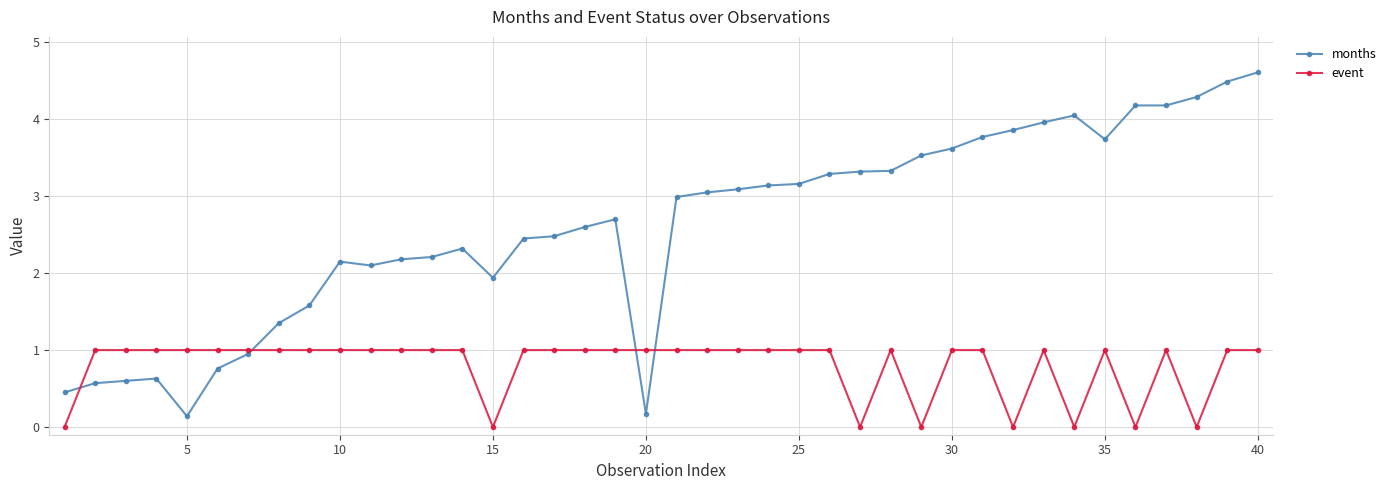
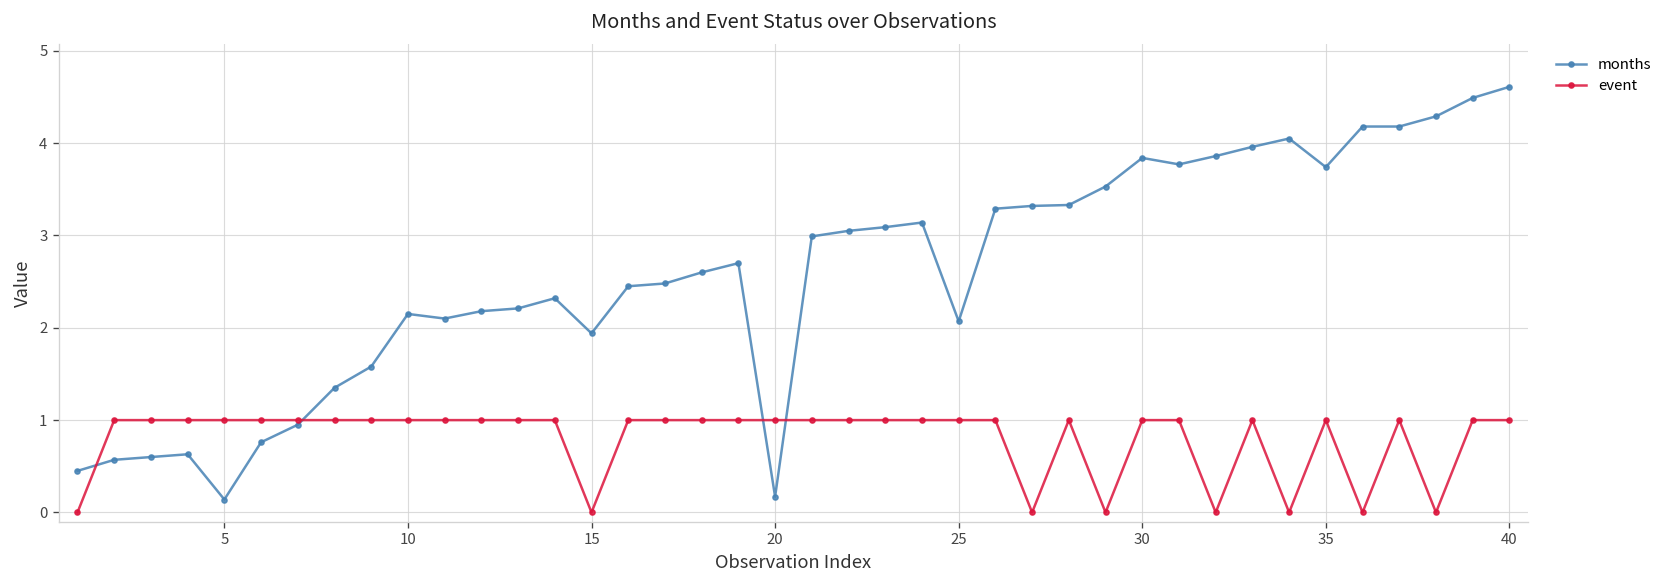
  {
    "months": {
      "5": 0.1,
      "10": 2.2,
      "15": 1.9,
      "20": 0.2,
-     "25": 3.2,
-     "30": 3.6,
+     "25": 2.1,
+     "30": 3.8,
      "35": 3.7,
      "40": 4.6
    },
    "event": {
      "5": 1.0,
      "10": 1.0,
      "15": 0.0,
      "20": 1.0,
      "25": 1.0,
      "30": 1.0,
      "35": 1.0,
      "40": 1.0
    }
  }
